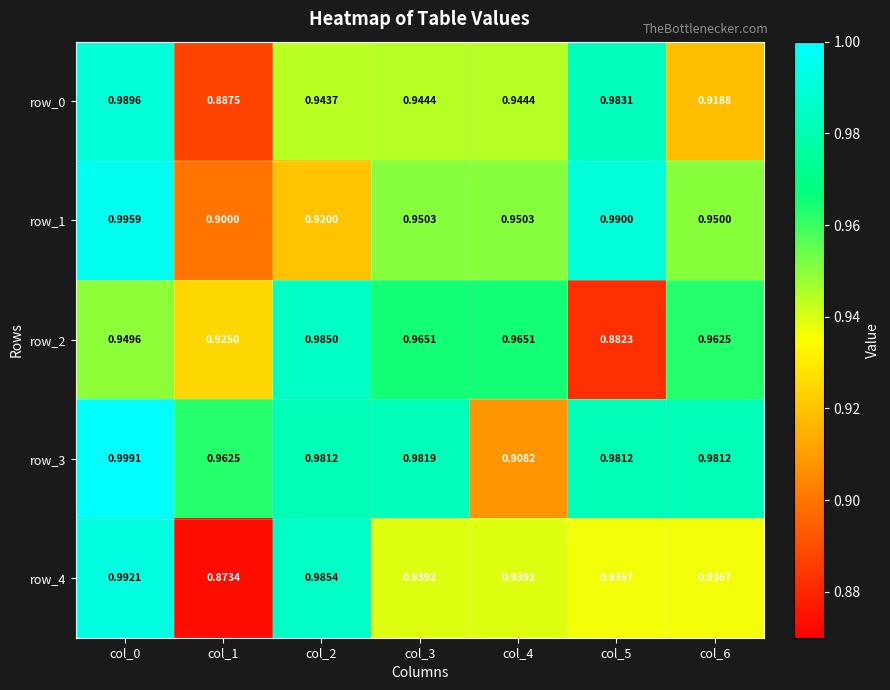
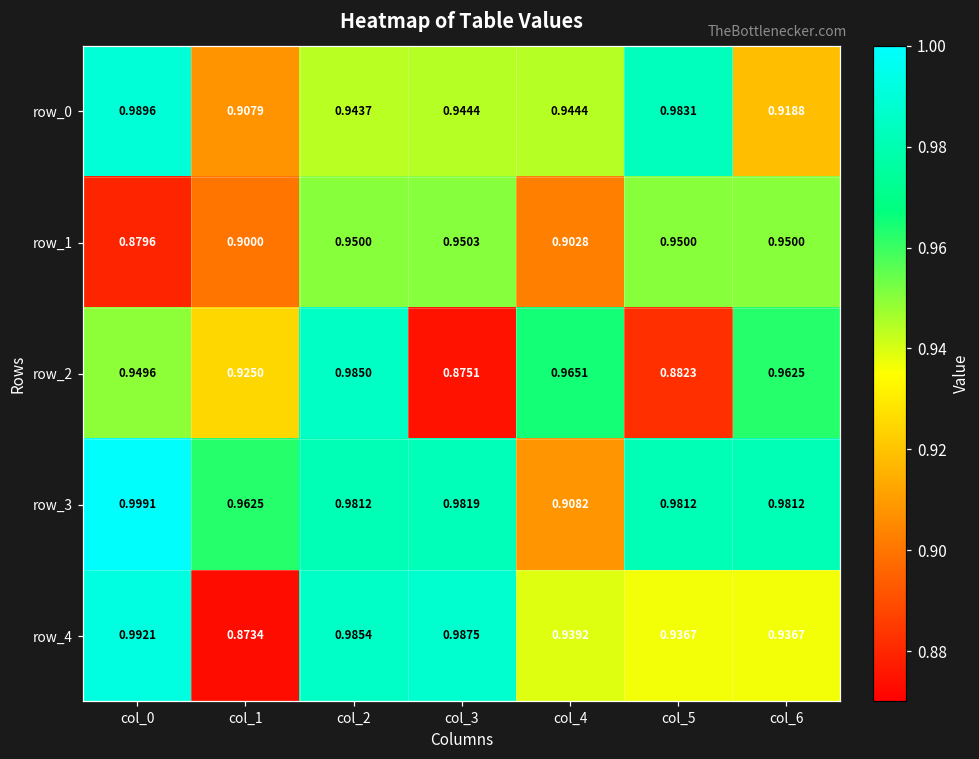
  {
    "row_0": {
      "col_0": 0.9896,
-     "col_1": 0.8875,
+     "col_1": 0.9079,
      "col_2": 0.9437,
      "col_3": 0.9444,
      "col_4": 0.9444,
      "col_5": 0.9831,
      "col_6": 0.9188
    },
    "row_1": {
-     "col_0": 0.9959,
+     "col_0": 0.8796,
      "col_1": 0.9000,
-     "col_2": 0.9200,
+     "col_2": 0.9500,
      "col_3": 0.9503,
-     "col_4": 0.9503,
-     "col_5": 0.9900,
+     "col_4": 0.9028,
+     "col_5": 0.9500,
      "col_6": 0.9500
    },
    "row_2": {
      "col_0": 0.9496,
      "col_1": 0.9250,
      "col_2": 0.9850,
-     "col_3": 0.9651,
+     "col_3": 0.8751,
      "col_4": 0.9651,
      "col_5": 0.8823,
      "col_6": 0.9625
    },
    "row_3": {
      "col_0": 0.9991,
      "col_1": 0.9625,
      "col_2": 0.9812,
      "col_3": 0.9819,
      "col_4": 0.9082,
      "col_5": 0.9812,
      "col_6": 0.9812
    },
    "row_4": {
      "col_0": 0.9921,
      "col_1": 0.8734,
      "col_2": 0.9854,
-     "col_3": 0.9392,
+     "col_3": 0.9875,
      "col_4": 0.9392,
      "col_5": 0.9367,
      "col_6": 0.9367
    }
  }
